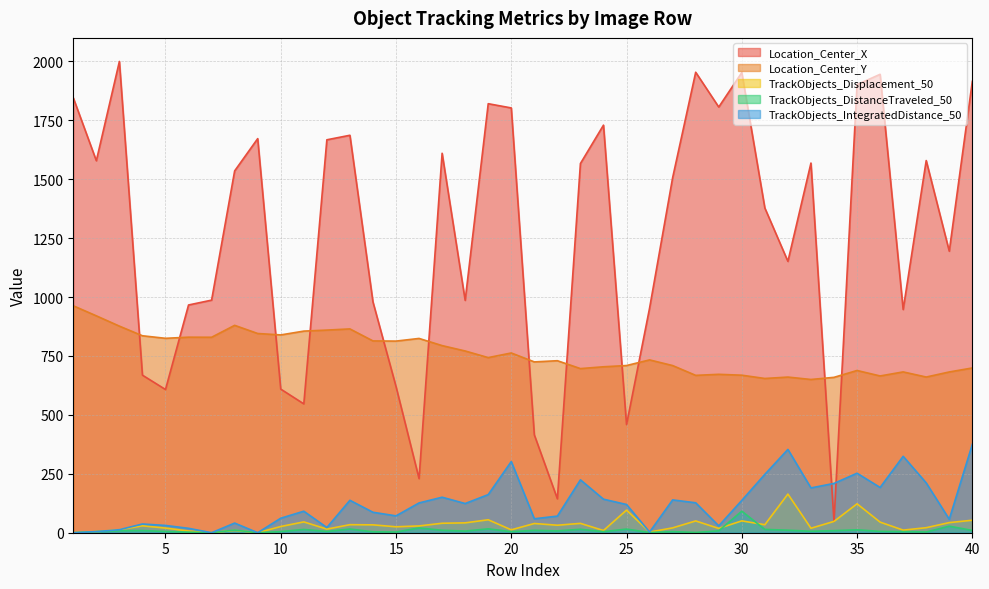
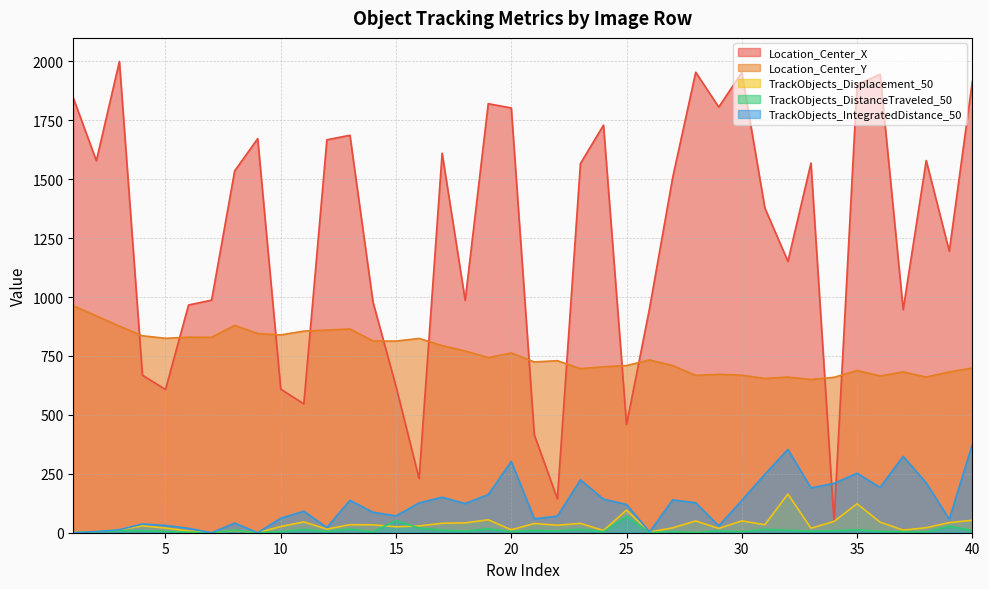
  {
    "TrackObjects_DistanceTraveled_50": {
      "5": 10,
      "10": 0,
-     "15": 0,
-     "25": 20,
-     "30": 90,
+     "15": 50,
+     "25": 70,
+     "30": 0,
      "35": 10,
      "40": 10
    },
    "TrackObjects_IntegratedDistance_50": {
      "5": 30,
      "10": 60,
      "15": 70,
      "20": 300,
      "25": 120,
      "30": 140,
      "35": 250,
      "40": 370
    }
  }
